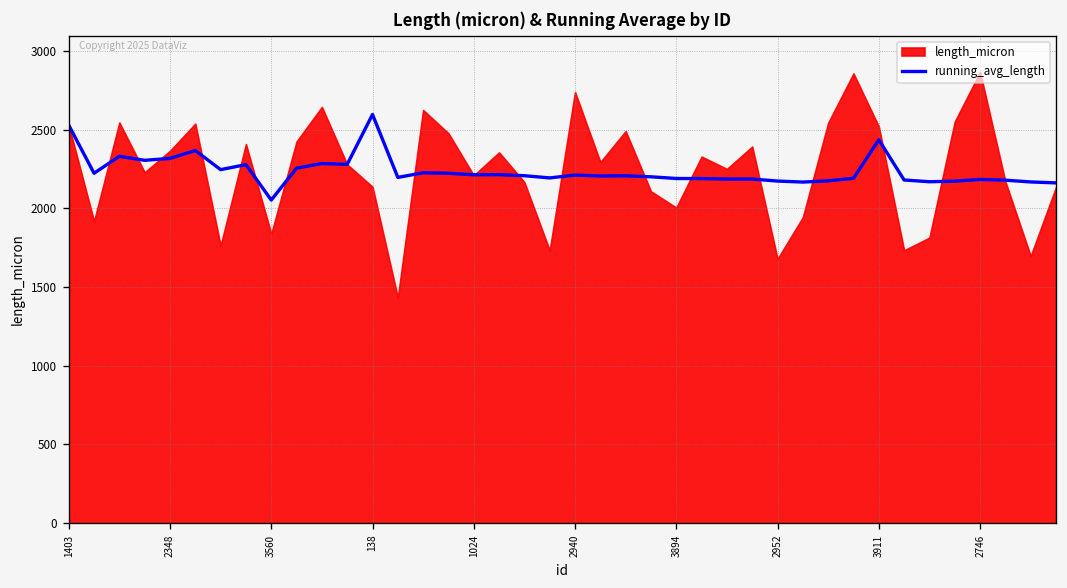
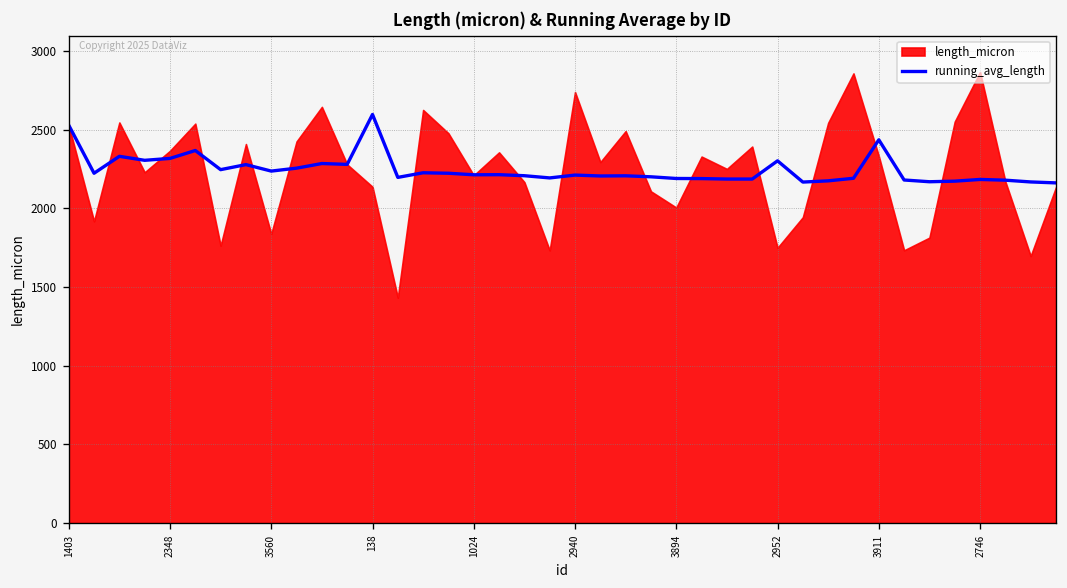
  {
    "running_avg_length": {
      "2348": 2320,
-     "3560": 2050,
+     "3560": 2240,
      "138": 2600,
      "2940": 2210,
      "3894": 2190,
-     "2952": 2170,
+     "2952": 2300,
      "3911": 2440,
      "2746": 2180
    },
    "length_micron": {
      "2348": 2370,
      "3560": 1840,
      "138": 2140,
      "2940": 2740,
      "3894": 2010,
-     "2952": 1680,
-     "3911": 2520
+     "2952": 1750,
+     "3911": 2330
    }
  }
